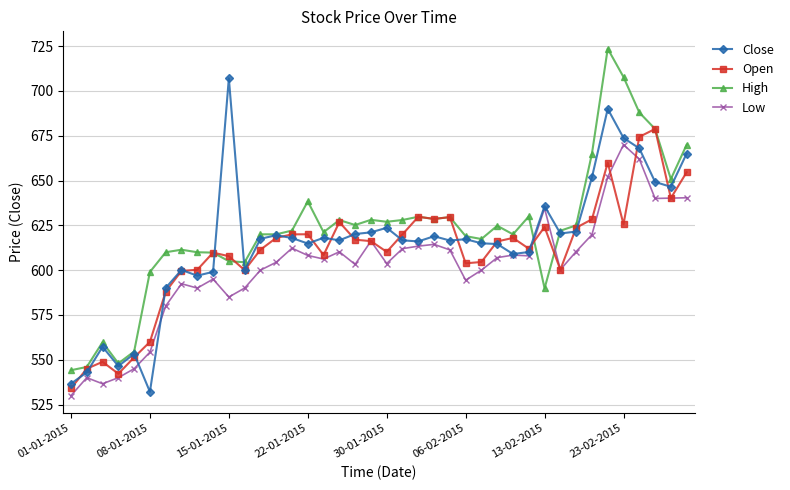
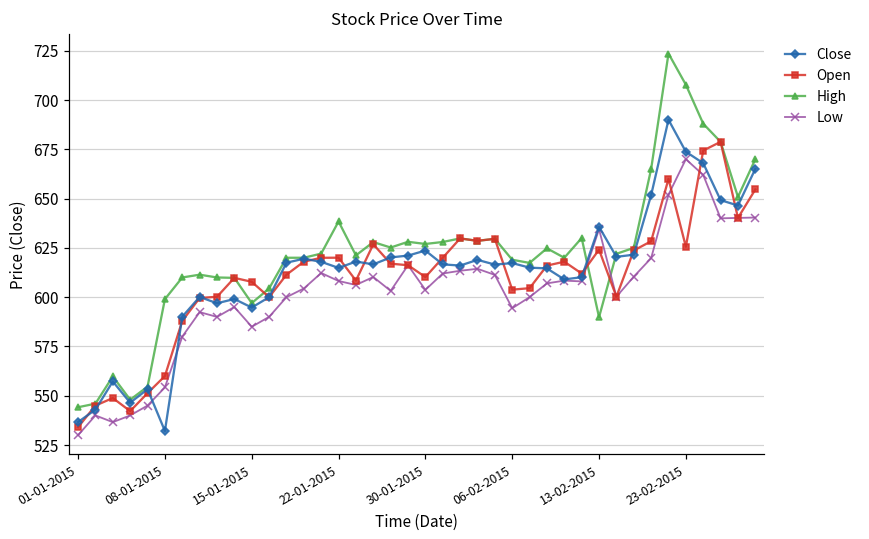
  {
    "Close": {
      "01-01-2015": 537,
      "08-01-2015": 532,
-     "15-01-2015": 707,
+     "15-01-2015": 595,
      "22-01-2015": 615,
      "30-01-2015": 624,
      "06-02-2015": 617,
      "23-02-2015": 674
    },
    "Open": {
      "01-01-2015": 534,
      "08-01-2015": 560,
      "15-01-2015": 608,
      "22-01-2015": 620,
      "30-01-2015": 610,
      "06-02-2015": 604,
      "13-02-2015": 624,
      "23-02-2015": 626
    },
    "High": {
      "01-01-2015": 544,
      "08-01-2015": 599,
-     "15-01-2015": 605,
+     "15-01-2015": 597,
      "22-01-2015": 638,
      "30-01-2015": 627,
      "06-02-2015": 619,
      "13-02-2015": 590,
      "23-02-2015": 708
    },
    "Low": {
      "01-01-2015": 530,
      "08-01-2015": 554,
      "15-01-2015": 585,
      "22-01-2015": 608,
      "30-01-2015": 604,
      "06-02-2015": 594,
      "23-02-2015": 670
    }
  }
